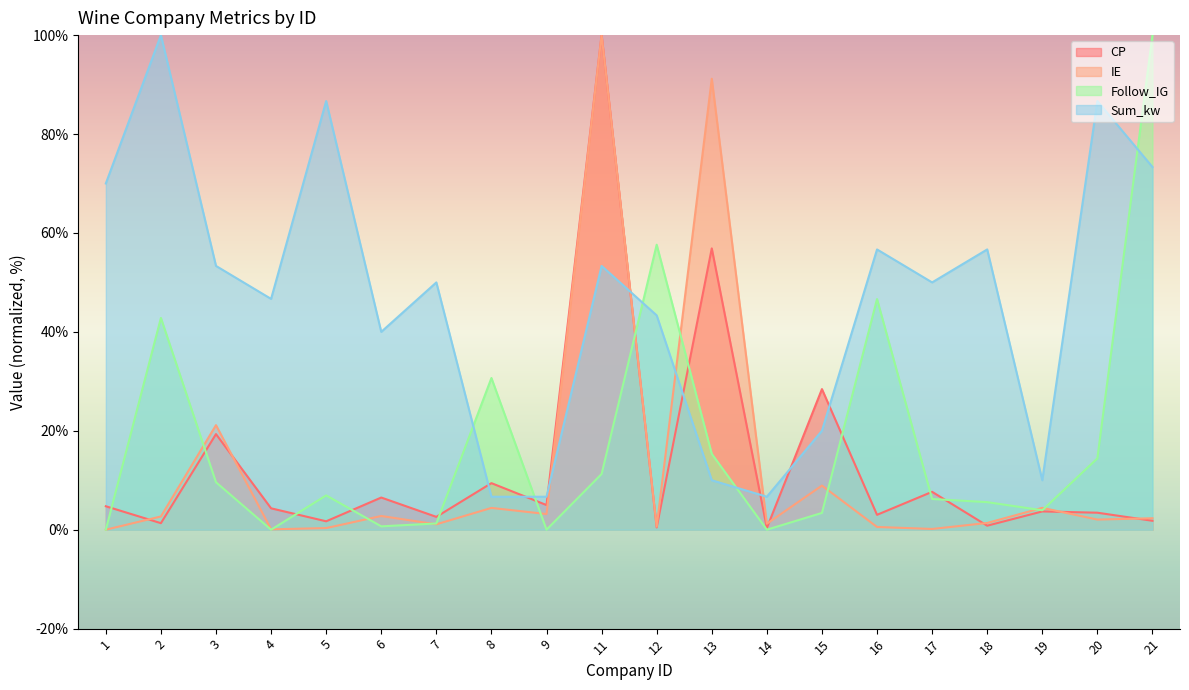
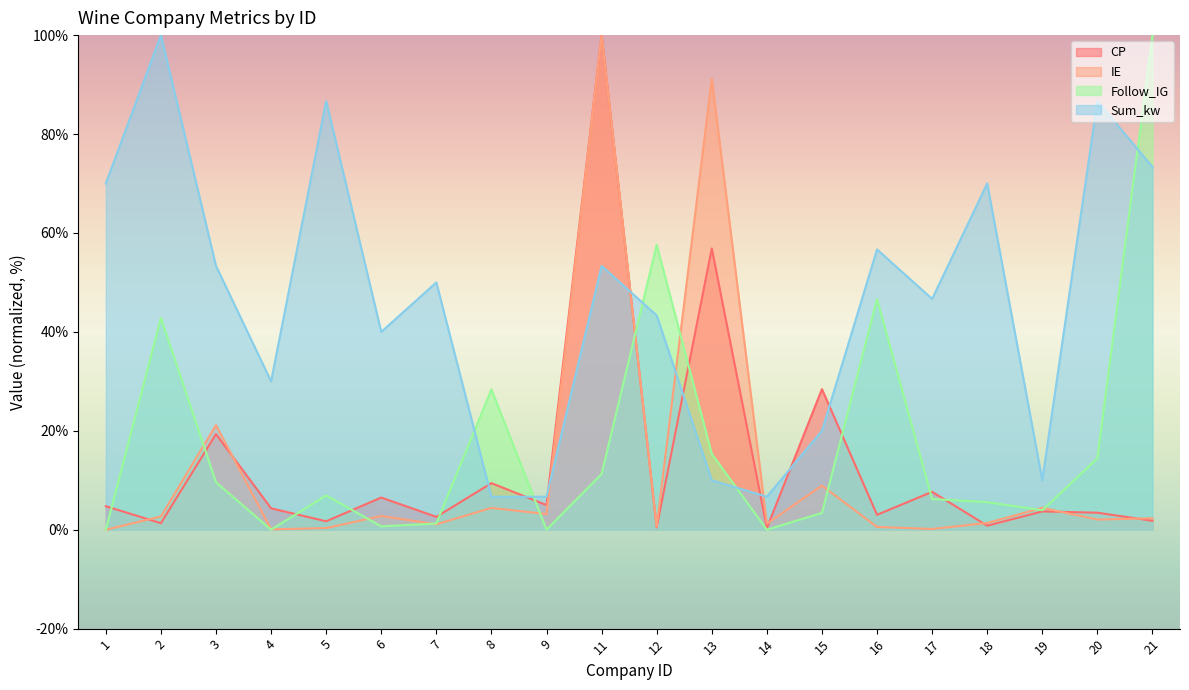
  {
    "Follow_IG": {
      "2": "43%",
      "3": "10%",
      "5": "7%",
      "6": "1%",
-     "8": "31%",
+     "8": "28%",
      "9": "0%",
      "11": "11%",
      "12": "58%",
      "13": "15%",
      "15": "3%",
      "16": "47%",
      "17": "6%",
      "18": "6%",
      "20": "14%",
      "21": "100%"
    },
    "Sum_kw": {
      "1": "70%",
      "2": "100%",
      "3": "53%",
-     "4": "47%",
+     "4": "30%",
      "5": "87%",
      "6": "40%",
      "7": "50%",
      "8": "7%",
      "9": "7%",
      "11": "53%",
      "12": "43%",
      "13": "10%",
      "14": "7%",
      "15": "20%",
      "16": "57%",
-     "17": "50%",
-     "18": "57%",
+     "17": "47%",
+     "18": "70%",
      "19": "10%",
      "21": "73%"
    }
  }
